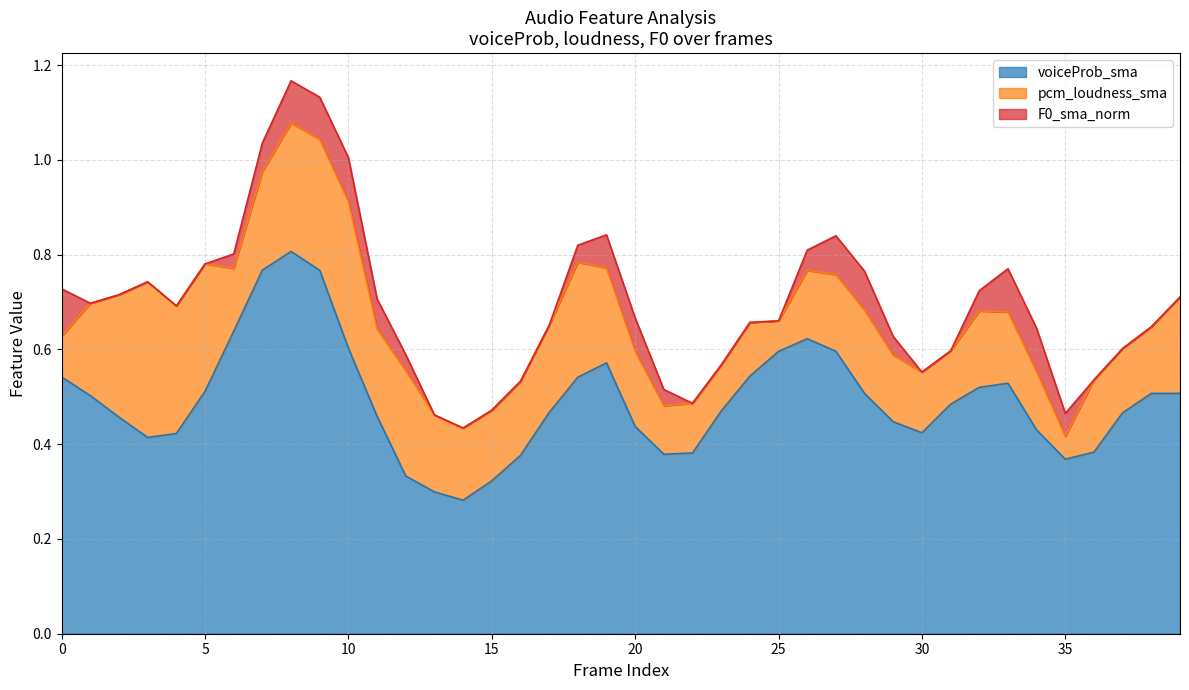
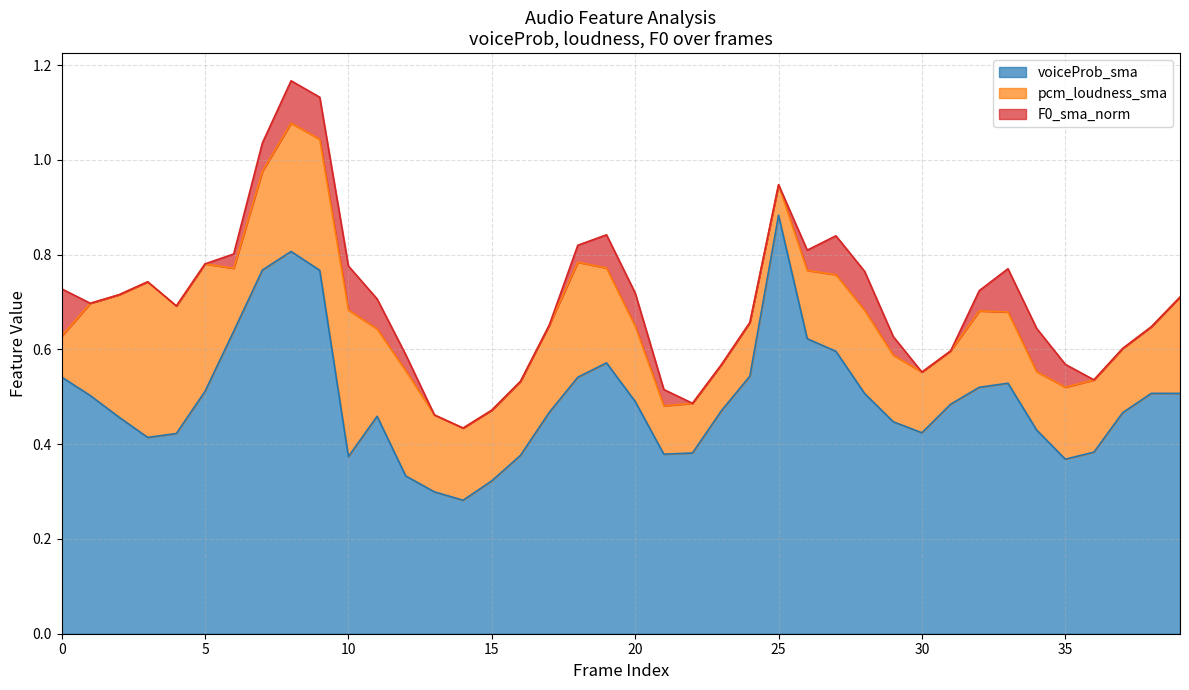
  {
    "voiceProb_sma": {
      "0": 0.54,
      "5": 0.51,
-     "10": 0.60,
+     "10": 0.37,
      "15": 0.32,
-     "20": 0.44,
-     "25": 0.60,
+     "20": 0.49,
+     "25": 0.88,
      "30": 0.42,
      "35": 0.37
    },
    "pcm_loudness_sma": {
      "0": 0.09,
      "10": 0.31,
      "20": 0.16,
-     "35": 0.05
+     "35": 0.15
    },
    "F0_sma_norm": {
      "0": 0.10,
      "10": 0.09,
      "20": 0.07,
      "35": 0.05
    }
  }
